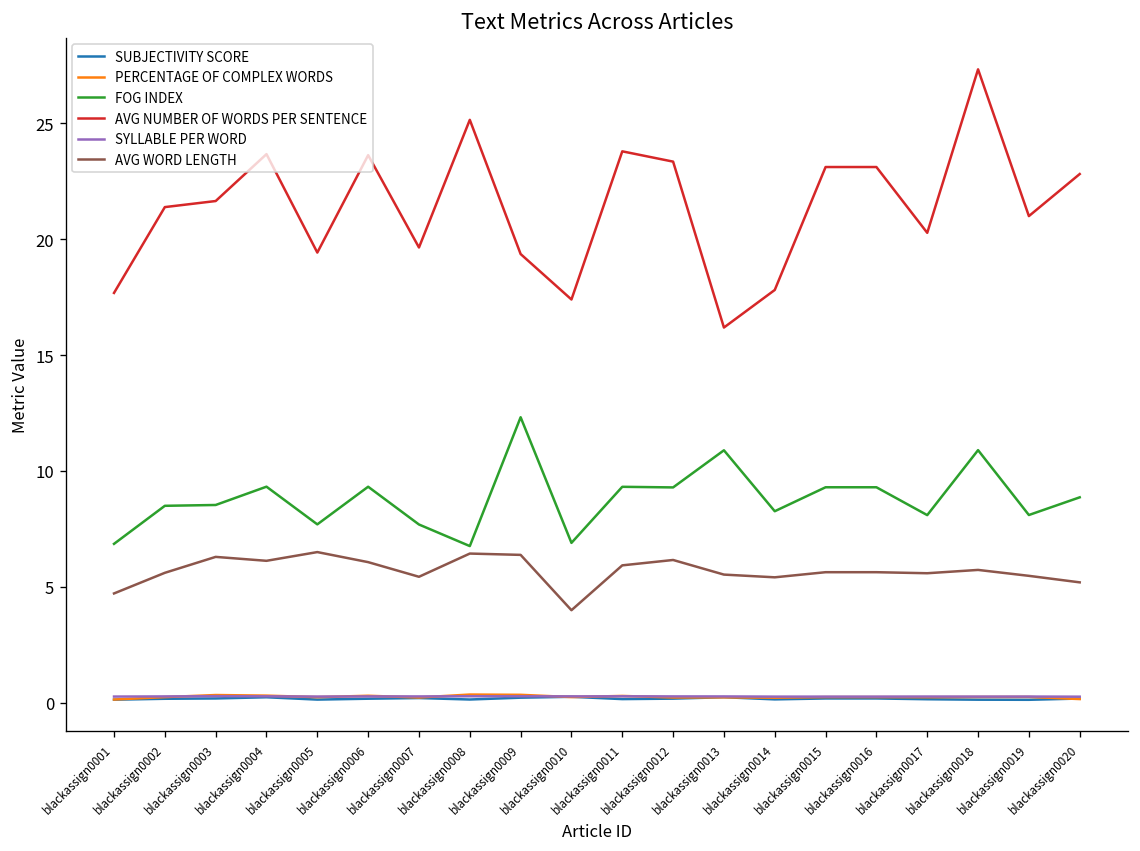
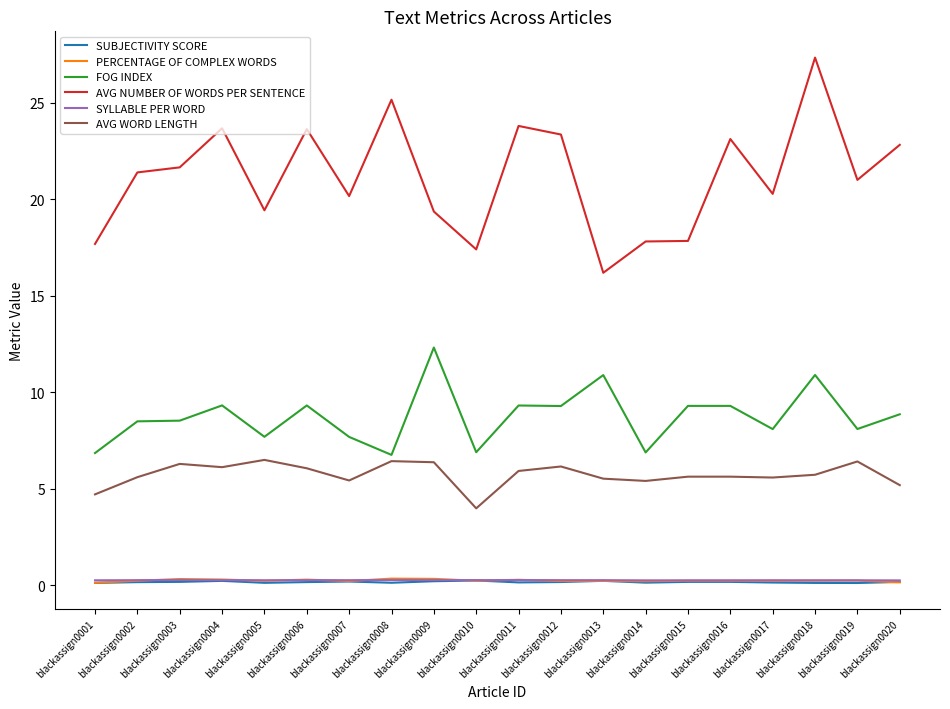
  {
    "SUBJECTIVITY SCORE": {
      "blackassign0008": 0.1
    },
    "FOG INDEX": {
      "blackassign0001": 6.9,
      "blackassign0002": 8.5,
      "blackassign0003": 8.5,
      "blackassign0004": 9.3,
      "blackassign0005": 7.7,
      "blackassign0006": 9.3,
      "blackassign0007": 7.7,
      "blackassign0008": 6.8,
      "blackassign0009": 12.3,
      "blackassign0010": 6.9,
      "blackassign0011": 9.3,
      "blackassign0012": 9.3,
      "blackassign0013": 10.9,
-     "blackassign0014": 8.3,
+     "blackassign0014": 6.9,
      "blackassign0015": 9.3,
      "blackassign0016": 9.3,
      "blackassign0017": 8.1,
      "blackassign0018": 10.9,
      "blackassign0019": 8.1,
      "blackassign0020": 8.9
    },
    "AVG NUMBER OF WORDS PER SENTENCE": {
      "blackassign0001": 17.7,
      "blackassign0002": 21.4,
      "blackassign0003": 21.6,
      "blackassign0005": 19.4,
-     "blackassign0007": 19.6,
+     "blackassign0007": 20.2,
      "blackassign0008": 25.2,
      "blackassign0009": 19.4,
      "blackassign0010": 17.4,
      "blackassign0011": 23.8,
      "blackassign0012": 23.4,
      "blackassign0013": 16.2,
      "blackassign0014": 17.8,
-     "blackassign0015": 23.1,
+     "blackassign0015": 17.8,
      "blackassign0016": 23.1,
      "blackassign0017": 20.3,
      "blackassign0018": 27.3,
      "blackassign0019": 21.0,
      "blackassign0020": 22.8
    },
    "AVG WORD LENGTH": {
      "blackassign0001": 4.7,
      "blackassign0002": 5.6,
      "blackassign0003": 6.3,
      "blackassign0004": 6.1,
      "blackassign0005": 6.5,
      "blackassign0006": 6.1,
      "blackassign0007": 5.4,
      "blackassign0008": 6.4,
      "blackassign0009": 6.4,
      "blackassign0010": 4.0,
      "blackassign0011": 5.9,
      "blackassign0012": 6.2,
      "blackassign0013": 5.5,
      "blackassign0014": 5.4,
      "blackassign0015": 5.6,
      "blackassign0016": 5.6,
      "blackassign0017": 5.6,
      "blackassign0018": 5.7,
-     "blackassign0019": 5.5,
+     "blackassign0019": 6.4,
      "blackassign0020": 5.2
    }
  }
